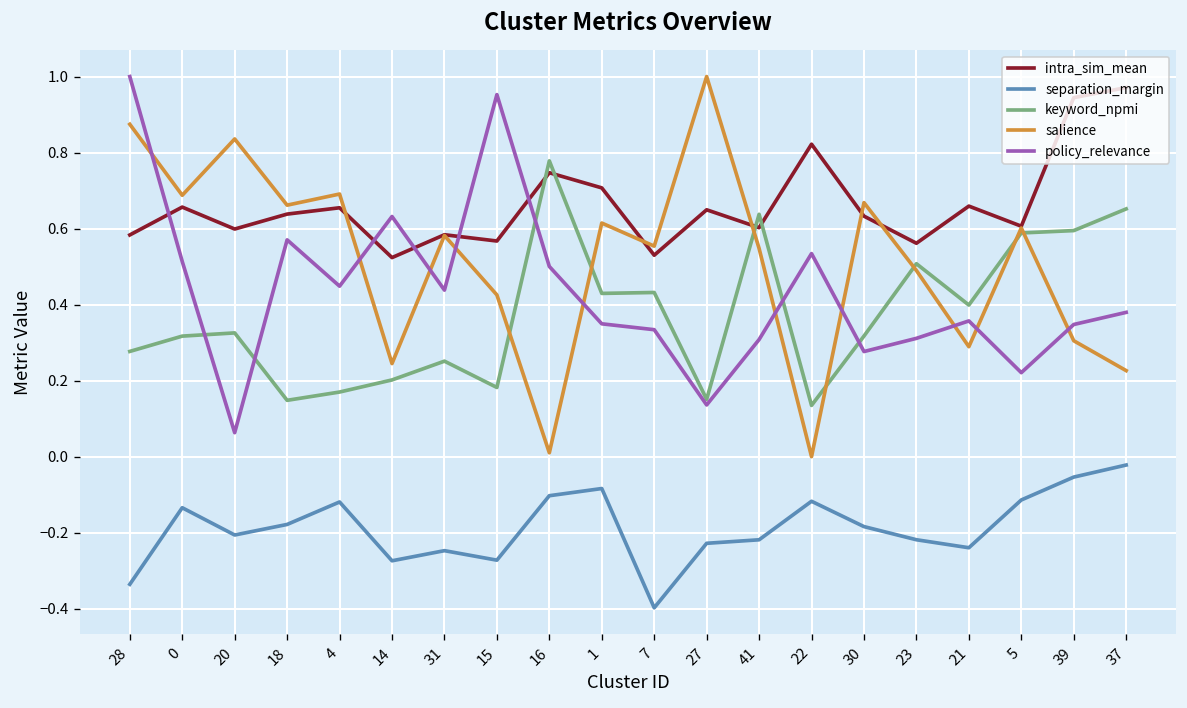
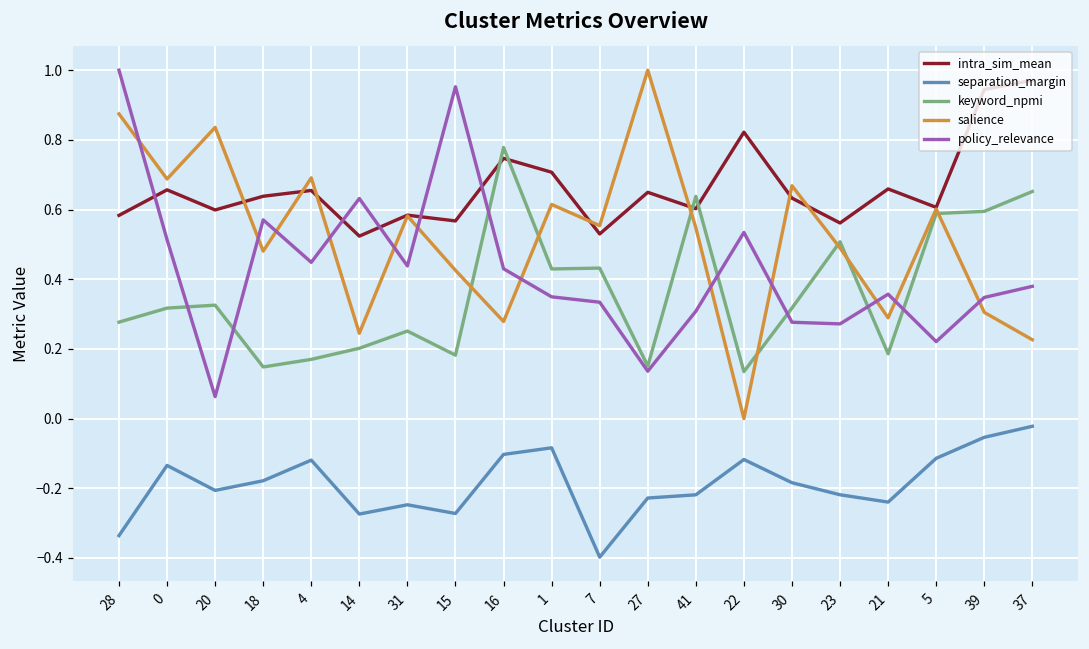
  {
    "intra_sim_mean": {
      "28": 0.58,
      "0": 0.66,
      "20": 0.60,
      "18": 0.64,
      "4": 0.65,
      "14": 0.52,
      "15": 0.57,
      "16": 0.75,
      "1": 0.71,
      "7": 0.53,
      "27": 0.65,
      "41": 0.60,
      "22": 0.82,
      "30": 0.63,
      "23": 0.56,
      "21": 0.66
    },
    "separation_margin": {
      "28": -0.34,
      "0": -0.13,
      "20": -0.21,
      "18": -0.18,
      "4": -0.12,
      "14": -0.27,
      "31": -0.25,
      "15": -0.27,
      "16": -0.10,
      "1": -0.08,
      "7": -0.40,
      "27": -0.23,
      "41": -0.22,
      "22": -0.12,
      "30": -0.18,
      "23": -0.22,
      "21": -0.24,
      "5": -0.11,
      "39": -0.05,
      "37": -0.02
    },
    "keyword_npmi": {
      "28": 0.28,
      "0": 0.32,
      "20": 0.33,
      "18": 0.15,
      "4": 0.17,
      "14": 0.20,
      "31": 0.25,
      "15": 0.18,
      "16": 0.78,
      "1": 0.43,
      "7": 0.43,
      "27": 0.15,
      "41": 0.64,
      "22": 0.13,
      "30": 0.32,
      "23": 0.51,
-     "21": 0.40,
+     "21": 0.19,
      "5": 0.59,
      "39": 0.59,
      "37": 0.65
    },
    "salience": {
      "28": 0.87,
      "0": 0.69,
      "20": 0.84,
-     "18": 0.66,
+     "18": 0.48,
      "4": 0.69,
      "14": 0.24,
      "15": 0.43,
-     "16": 0.01,
+     "16": 0.28,
      "1": 0.61,
      "7": 0.55,
      "27": 1.00,
      "41": 0.55,
      "22": 0.00,
      "30": 0.67,
      "23": 0.49,
      "21": 0.29,
      "39": 0.30,
      "37": 0.23
    },
    "policy_relevance": {
      "28": 1.00,
      "0": 0.51,
      "20": 0.06,
      "18": 0.57,
      "4": 0.45,
      "14": 0.63,
      "31": 0.44,
      "15": 0.95,
-     "16": 0.50,
+     "16": 0.43,
      "1": 0.35,
      "7": 0.33,
      "27": 0.14,
      "41": 0.31,
      "22": 0.53,
      "30": 0.28,
-     "23": 0.31,
+     "23": 0.27,
      "21": 0.36,
      "5": 0.22,
      "39": 0.35,
      "37": 0.38
    }
  }
